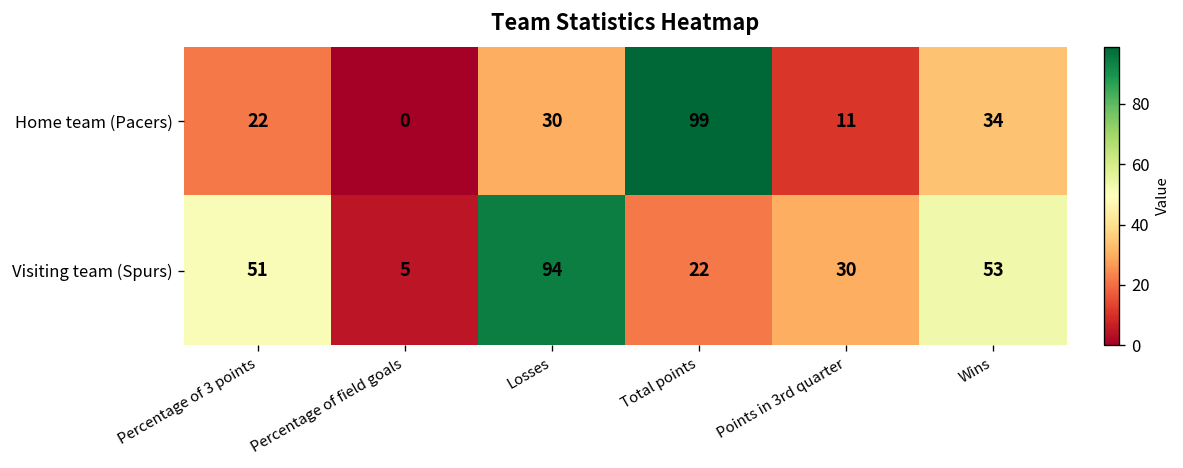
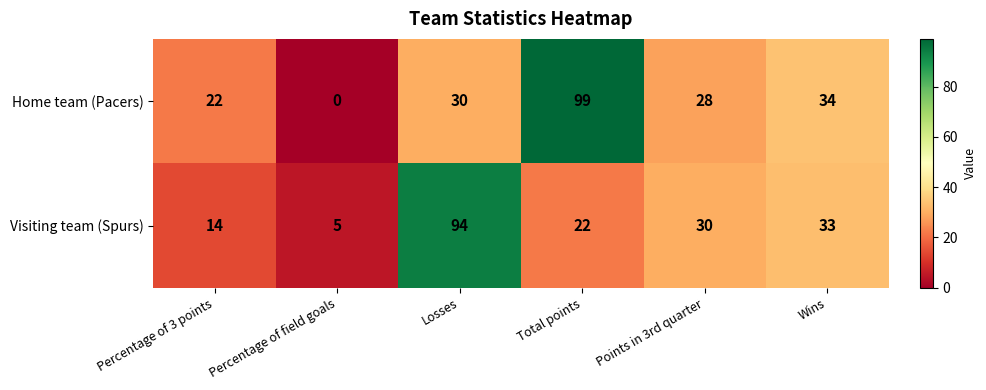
  {
    "Home team (Pacers)": {
      "Percentage of 3 points": 22,
      "Percentage of field goals": 0,
      "Losses": 30,
      "Total points": 99,
-     "Points in 3rd quarter": 11,
+     "Points in 3rd quarter": 28,
      "Wins": 34
    },
    "Visiting team (Spurs)": {
-     "Percentage of 3 points": 51,
+     "Percentage of 3 points": 14,
      "Percentage of field goals": 5,
      "Losses": 94,
      "Total points": 22,
      "Points in 3rd quarter": 30,
-     "Wins": 53
+     "Wins": 33
    }
  }
